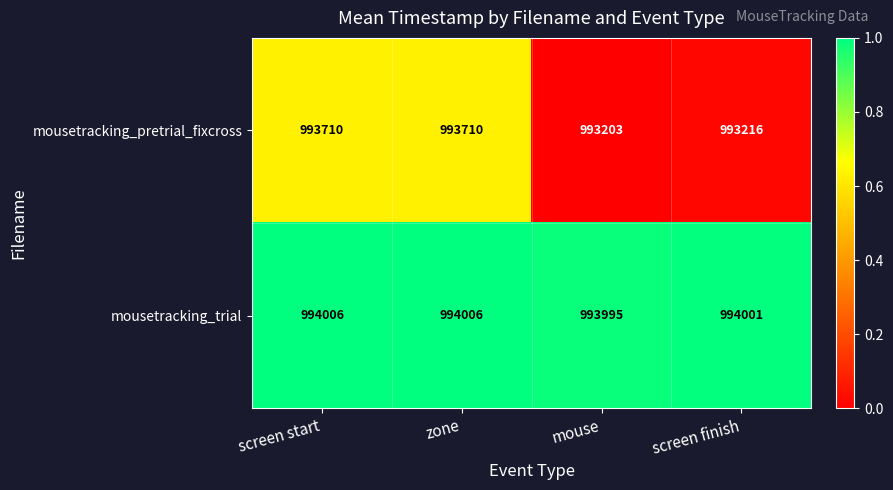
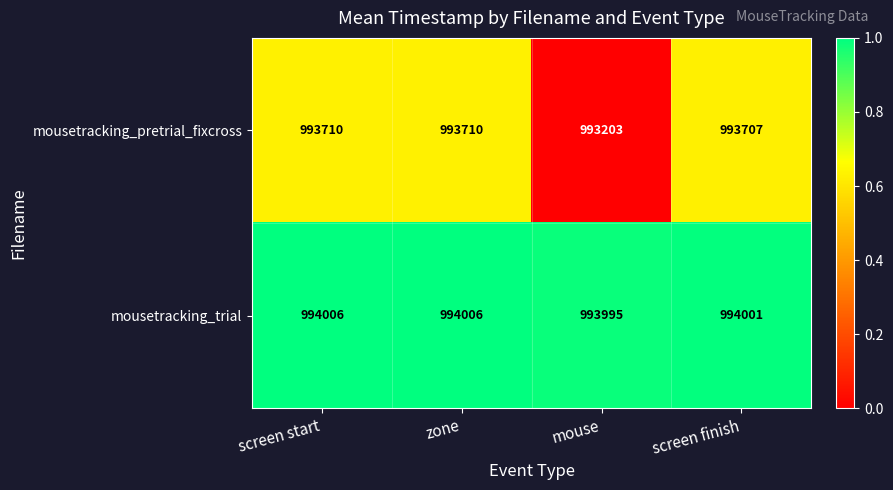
  {
    "mousetracking_pretrial_fixcross": {
      "screen start": 993710,
      "zone": 993710,
      "mouse": 993203,
-     "screen finish": 993216
+     "screen finish": 993707
    },
    "mousetracking_trial": {
      "screen start": 994006,
      "zone": 994006,
      "mouse": 993995,
      "screen finish": 994001
    }
  }
